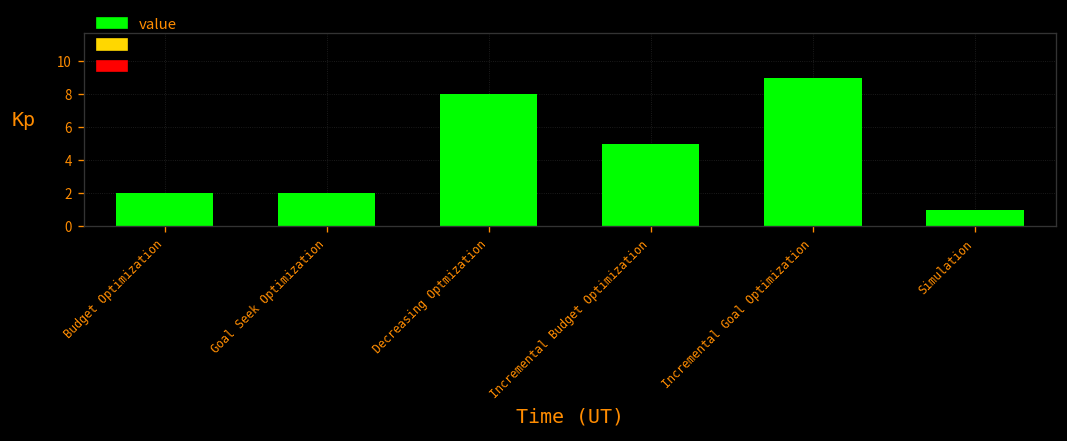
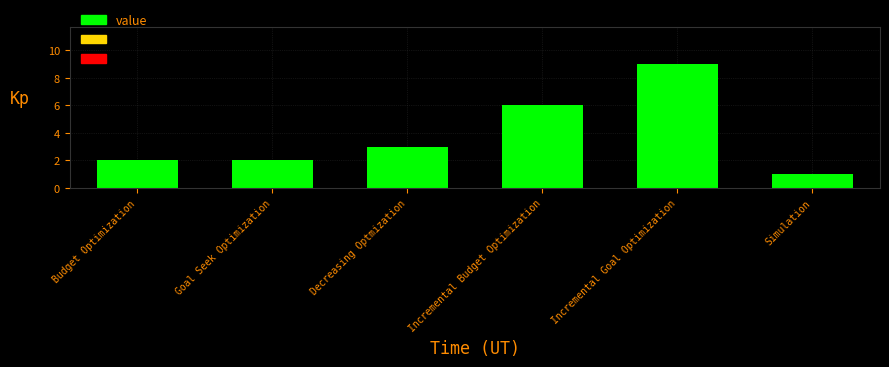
  {
    "Budget Optimization": 2,
    "Goal Seek Optimization": 2,
-   "Decreasing Optmization": 8,
-   "Incremental Budget Optimization": 5,
+   "Decreasing Optmization": 3,
+   "Incremental Budget Optimization": 6,
    "Incremental Goal Optimization": 9,
    "Simulation": 1
  }
